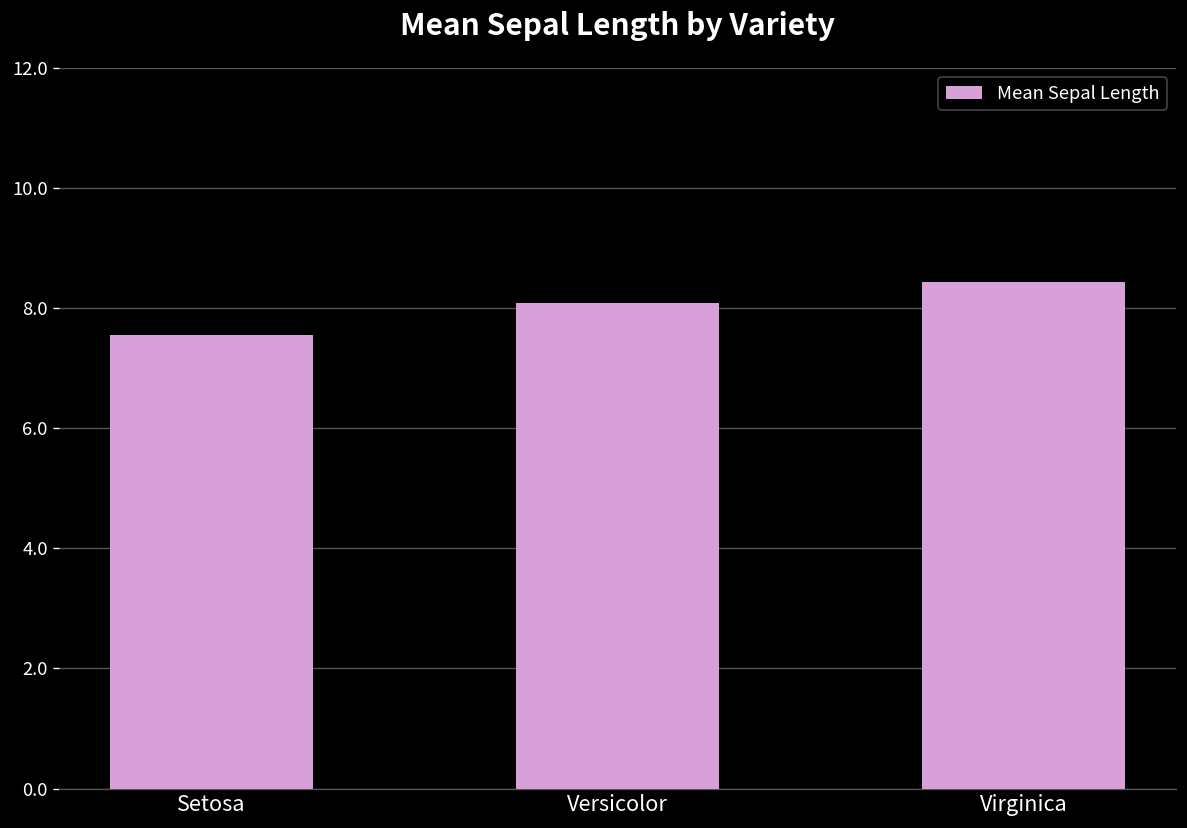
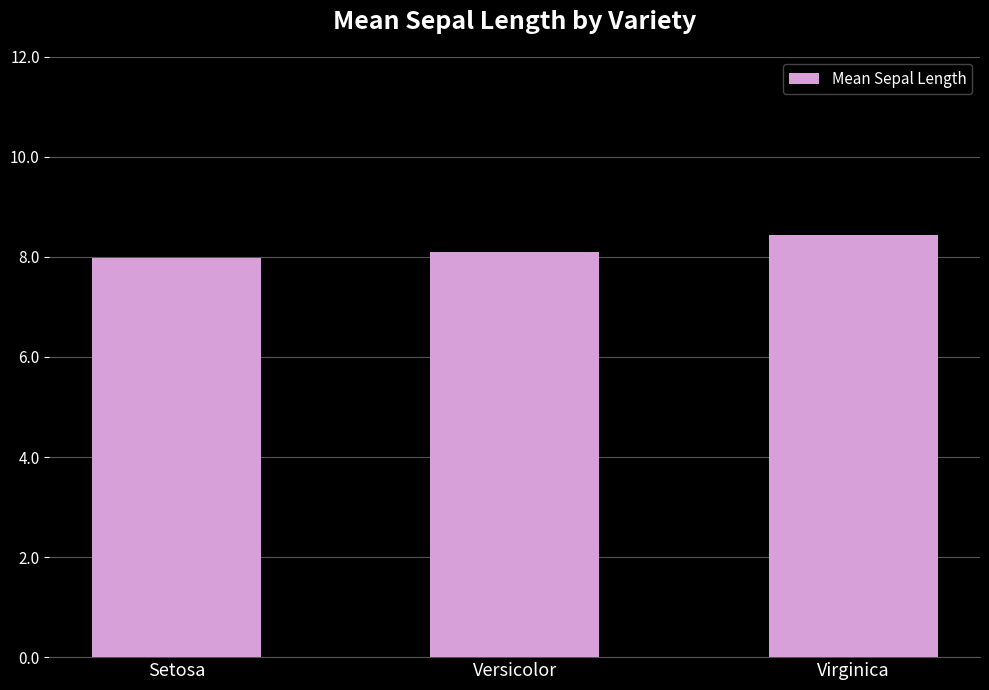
  {
-   "Setosa": 7.6,
+   "Setosa": 8.0,
    "Versicolor": 8.1,
    "Virginica": 8.4
  }
